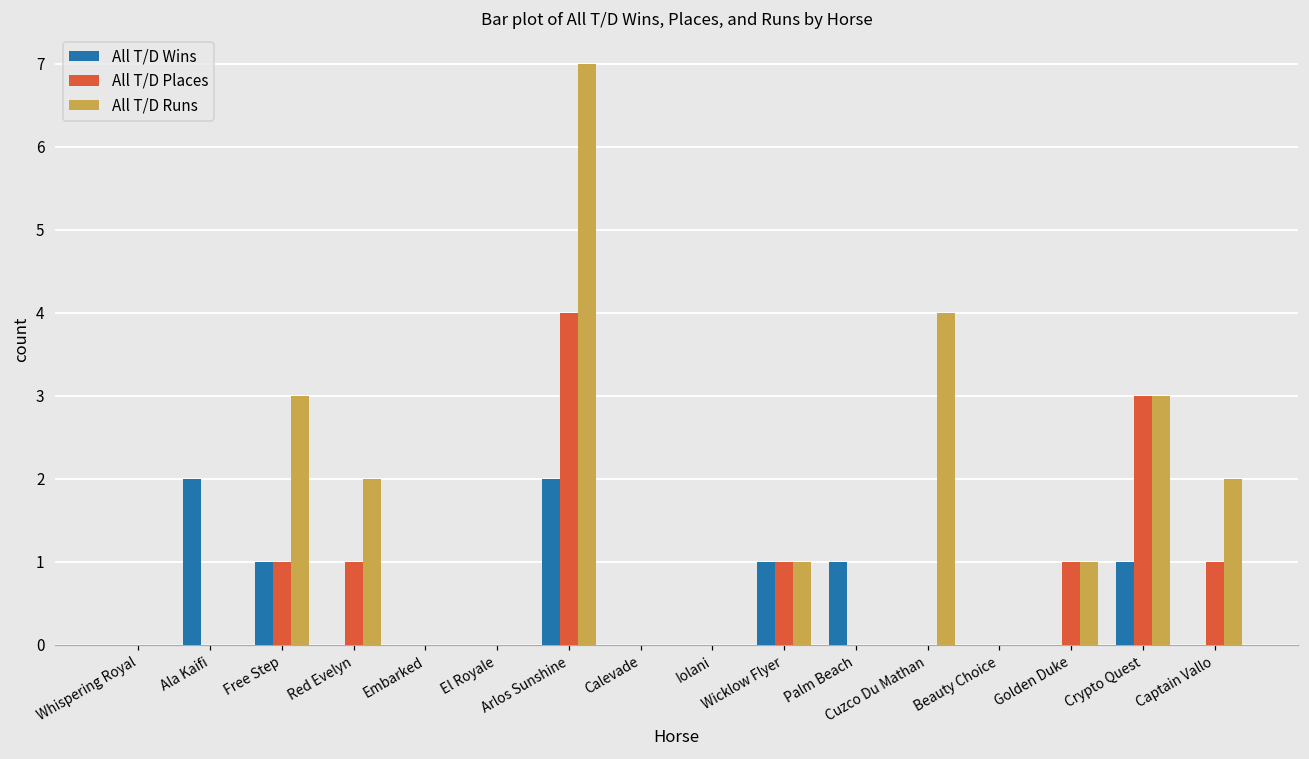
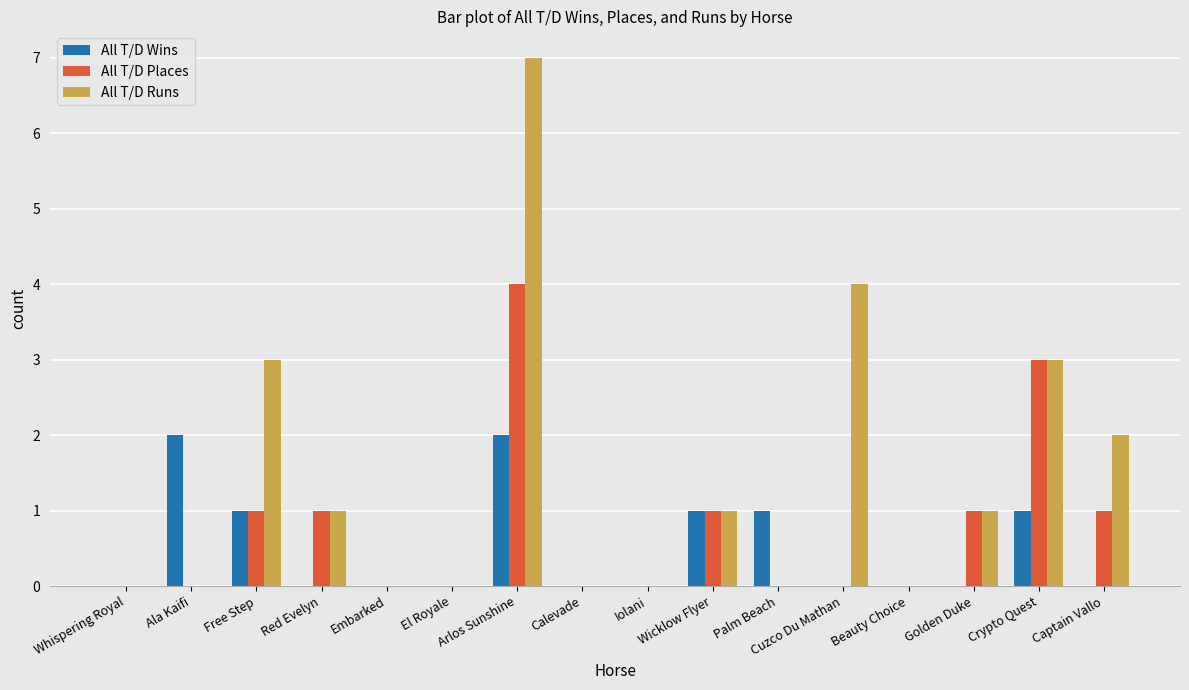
  {
    "All T/D Wins": {
      "Whispering Royal": 0,
      "Ala Kaifi": 2,
      "Free Step": 1,
      "Red Evelyn": 0,
      "Embarked": 0,
      "El Royale": 0,
      "Arlos Sunshine": 2,
      "Calevade": 0,
      "Iolani": 0,
      "Wicklow Flyer": 1,
      "Palm Beach": 1,
      "Cuzco Du Mathan": 0,
      "Beauty Choice": 0,
      "Golden Duke": 0,
      "Crypto Quest": 1,
      "Captain Vallo": 0
    },
    "All T/D Places": {
      "Whispering Royal": 0,
      "Ala Kaifi": 0,
      "Free Step": 1,
      "Red Evelyn": 1,
      "Embarked": 0,
      "El Royale": 0,
      "Arlos Sunshine": 4,
      "Calevade": 0,
      "Iolani": 0,
      "Wicklow Flyer": 1,
      "Palm Beach": 0,
      "Cuzco Du Mathan": 0,
      "Beauty Choice": 0,
      "Golden Duke": 1,
      "Crypto Quest": 3,
      "Captain Vallo": 1
    },
    "All T/D Runs": {
      "Whispering Royal": 0,
      "Ala Kaifi": 0,
      "Free Step": 3,
-     "Red Evelyn": 2,
+     "Red Evelyn": 1,
      "Embarked": 0,
      "El Royale": 0,
      "Arlos Sunshine": 7,
      "Calevade": 0,
      "Iolani": 0,
      "Wicklow Flyer": 1,
      "Palm Beach": 0,
      "Cuzco Du Mathan": 4,
      "Beauty Choice": 0,
      "Golden Duke": 1,
      "Crypto Quest": 3,
      "Captain Vallo": 2
    }
  }
